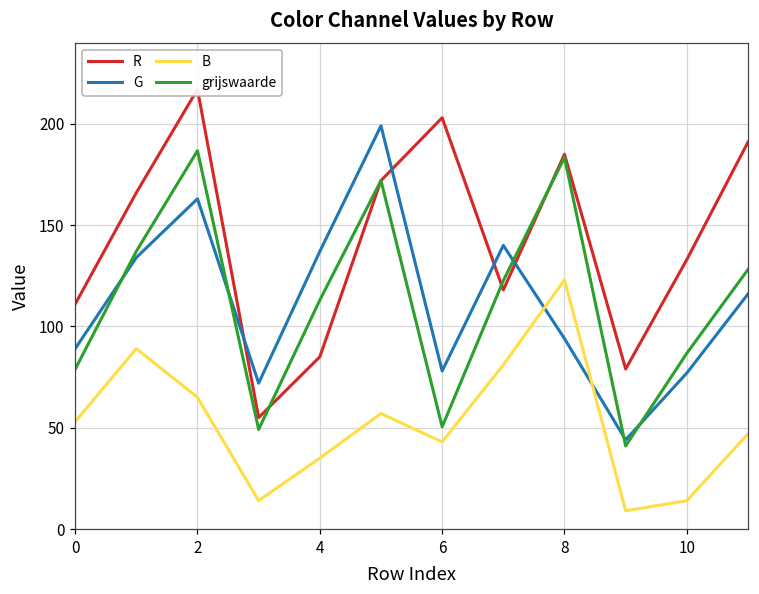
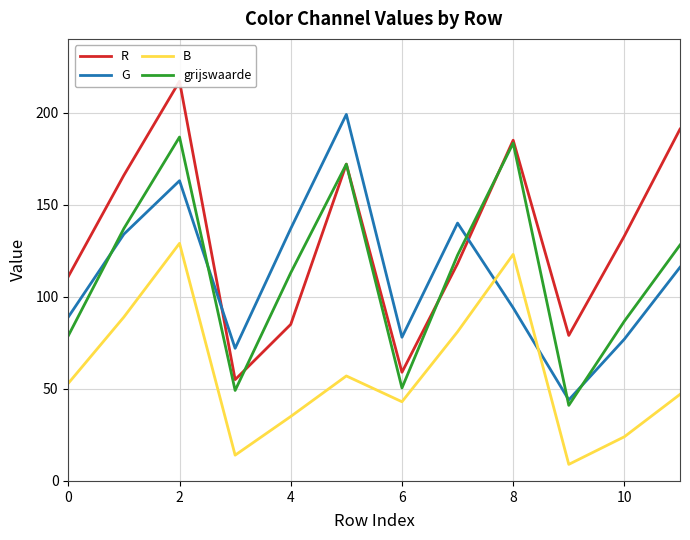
  {
    "R": {
      "0": 111,
      "4": 85,
-     "6": 203,
+     "6": 59,
      "8": 185,
      "10": 133
    },
    "G": {
      "0": 89,
      "2": 163,
      "4": 137,
      "6": 78,
      "8": 94,
      "10": 77
    },
    "B": {
      "0": 53,
-     "2": 65,
+     "2": 129,
      "4": 35,
      "6": 43,
      "8": 123,
-     "10": 14
+     "10": 24
    },
    "grijswaarde": {
      "0": 79,
      "2": 187,
      "4": 113,
      "6": 50,
      "8": 183,
      "10": 87
    }
  }
